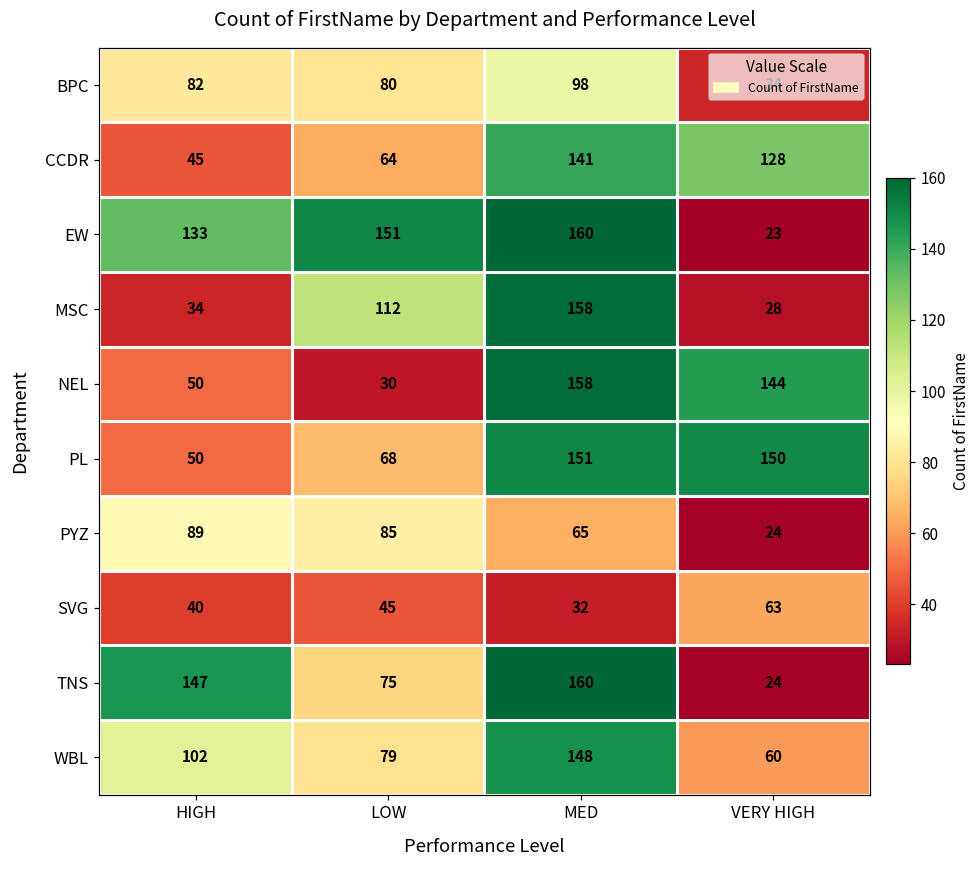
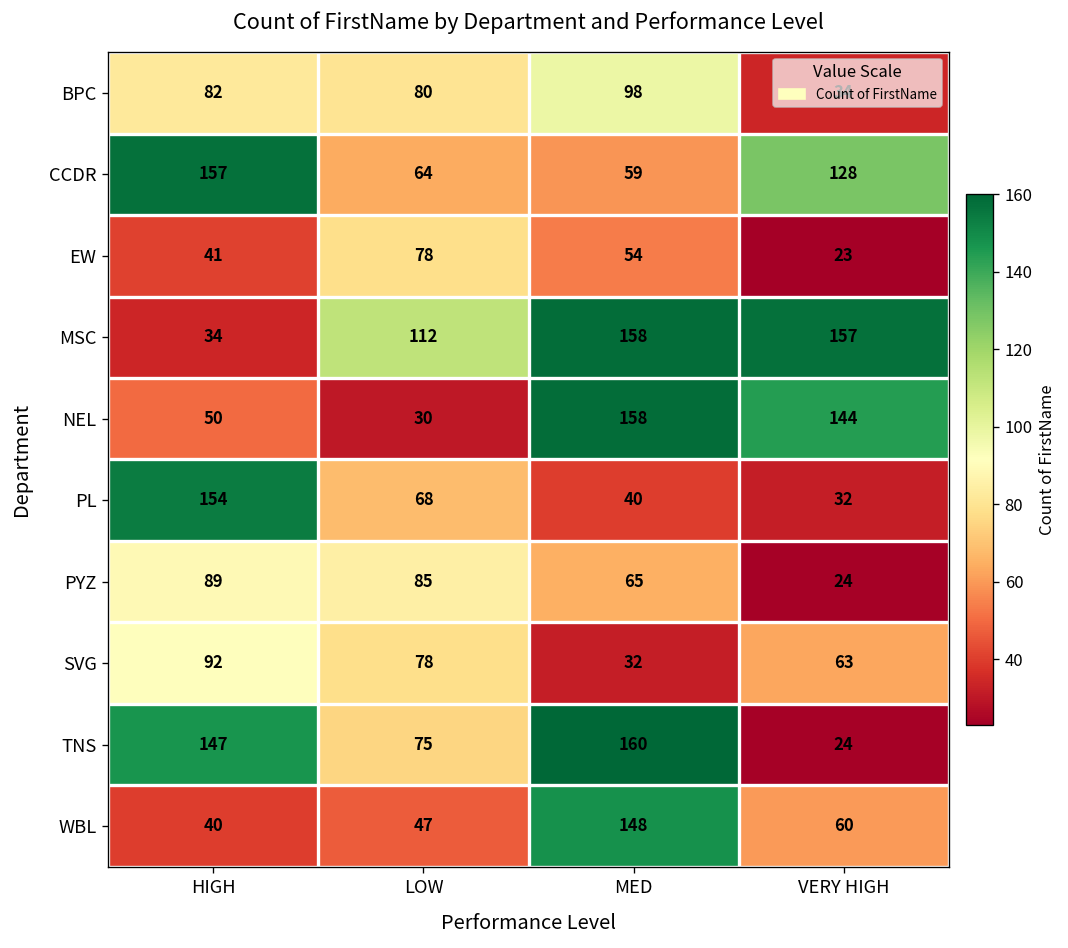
  {
    "BPC": {
      "HIGH": 82,
      "LOW": 80,
      "MED": 98
    },
    "CCDR": {
-     "HIGH": 45,
+     "HIGH": 157,
      "LOW": 64,
-     "MED": 141,
+     "MED": 59,
      "VERY HIGH": 128
    },
    "EW": {
-     "HIGH": 133,
-     "LOW": 151,
-     "MED": 160,
+     "HIGH": 41,
+     "LOW": 78,
+     "MED": 54,
      "VERY HIGH": 23
    },
    "MSC": {
      "HIGH": 34,
      "LOW": 112,
      "MED": 158,
-     "VERY HIGH": 28
+     "VERY HIGH": 157
    },
    "NEL": {
      "HIGH": 50,
      "LOW": 30,
      "MED": 158,
      "VERY HIGH": 144
    },
    "PL": {
-     "HIGH": 50,
+     "HIGH": 154,
      "LOW": 68,
-     "MED": 151,
-     "VERY HIGH": 150
+     "MED": 40,
+     "VERY HIGH": 32
    },
    "PYZ": {
      "HIGH": 89,
      "LOW": 85,
      "MED": 65,
      "VERY HIGH": 24
    },
    "SVG": {
-     "HIGH": 40,
-     "LOW": 45,
+     "HIGH": 92,
+     "LOW": 78,
      "MED": 32,
      "VERY HIGH": 63
    },
    "TNS": {
      "HIGH": 147,
      "LOW": 75,
      "MED": 160,
      "VERY HIGH": 24
    },
    "WBL": {
-     "HIGH": 102,
-     "LOW": 79,
+     "HIGH": 40,
+     "LOW": 47,
      "MED": 148,
      "VERY HIGH": 60
    }
  }
